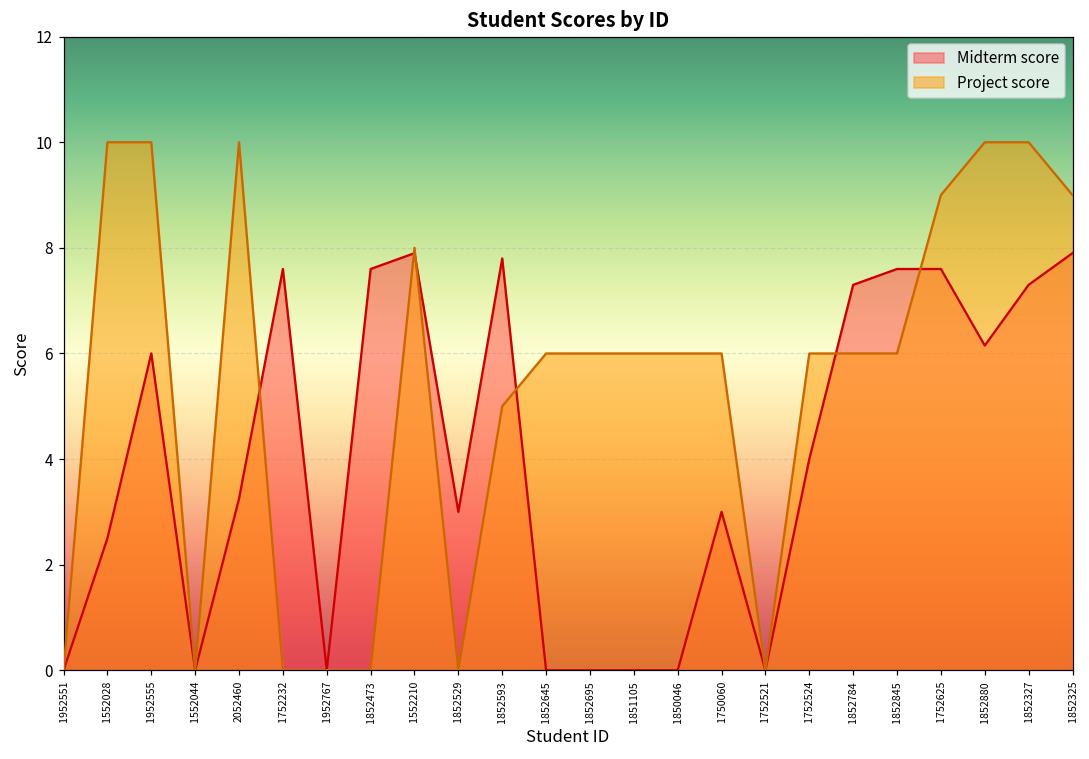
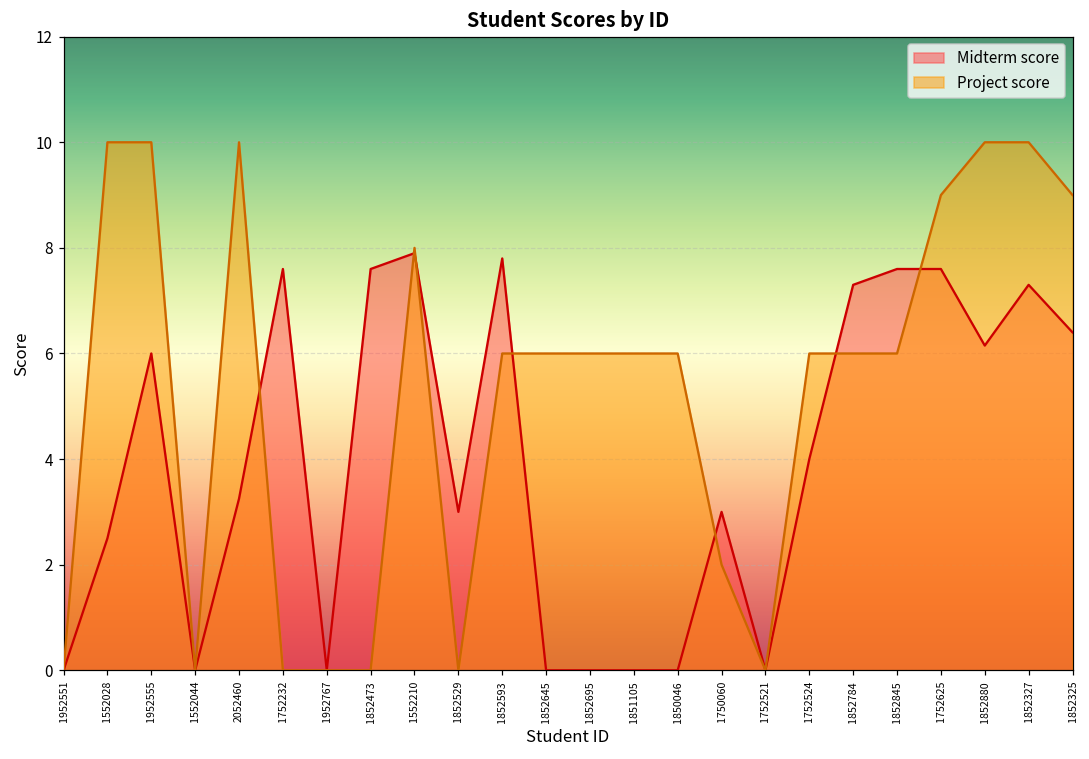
  {
    "Midterm score": {
      "1552028": 2.5,
      "1952555": 6.0,
      "2052460": 3.3,
      "1752232": 7.6,
      "1852473": 7.6,
      "1552210": 7.9,
      "1852529": 3.0,
      "1852593": 7.8,
      "1852645": 0.0,
      "1852695": 0.0,
      "1851105": 0.0,
      "1850046": 0.0,
      "1750060": 3.0,
      "1752524": 4.0,
      "1852784": 7.3,
      "1852845": 7.6,
      "1752625": 7.6,
      "1852880": 6.2,
      "1852327": 7.3,
-     "1852325": 7.9
+     "1852325": 6.4
    },
    "Project score": {
      "1552028": 10,
      "1952555": 10,
      "2052460": 10,
      "1752232": 0,
      "1852473": 0,
      "1552210": 8,
      "1852529": 0,
-     "1852593": 5,
+     "1852593": 6,
      "1852645": 6,
      "1852695": 6,
      "1851105": 6,
      "1850046": 6,
-     "1750060": 6,
+     "1750060": 2,
      "1752524": 6,
      "1852784": 6,
      "1852845": 6,
      "1752625": 9,
      "1852880": 10,
      "1852327": 10,
      "1852325": 9
    }
  }
